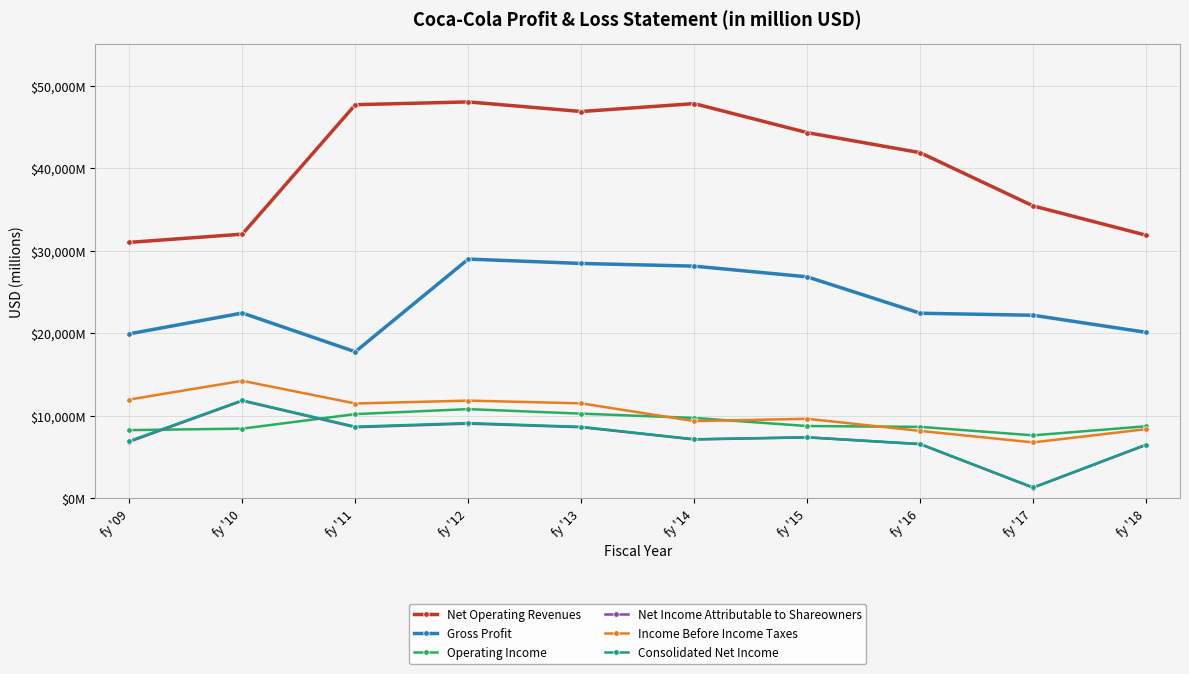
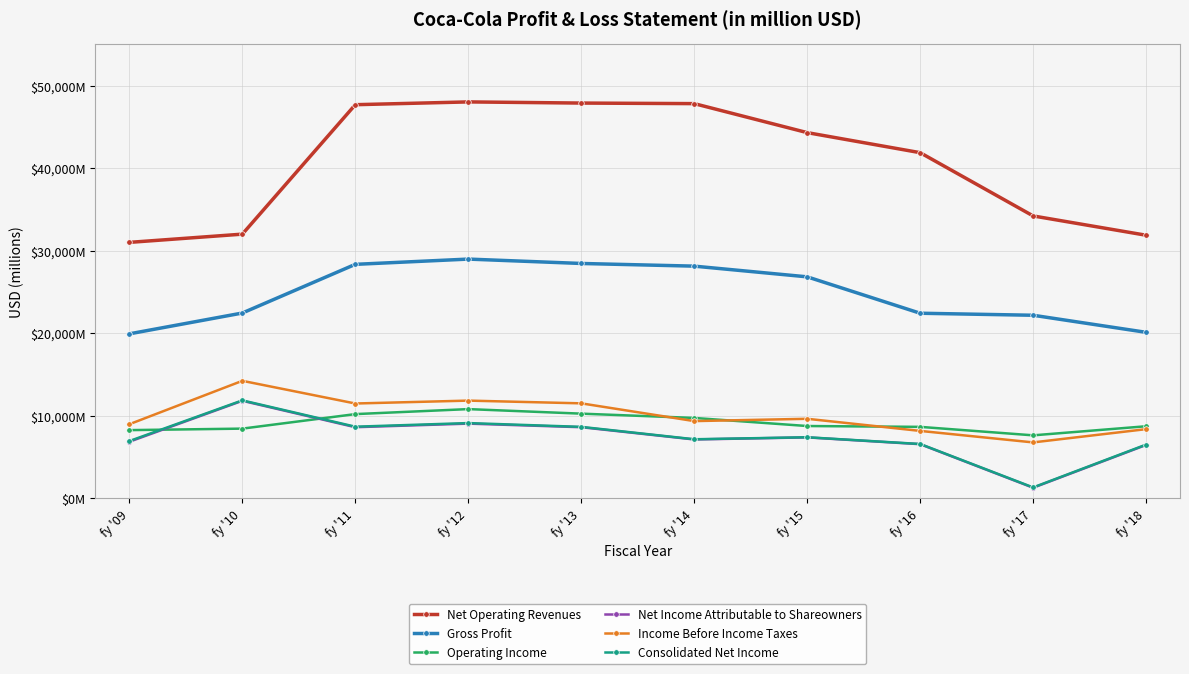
  {
    "Net Operating Revenues": {
      "fy '09": "$31,000,000,000",
      "fy '10": "$32,000,000,000",
      "fy '11": "$48,000,000,000",
      "fy '12": "$48,000,000,000",
-     "fy '13": "$47,000,000,000",
+     "fy '13": "$48,000,000,000",
      "fy '14": "$48,000,000,000",
      "fy '15": "$44,000,000,000",
      "fy '16": "$42,000,000,000",
-     "fy '17": "$35,000,000,000",
+     "fy '17": "$34,000,000,000",
      "fy '18": "$32,000,000,000"
    },
    "Gross Profit": {
      "fy '09": "$20,000,000,000",
      "fy '10": "$22,000,000,000",
-     "fy '11": "$18,000,000,000",
+     "fy '11": "$28,000,000,000",
      "fy '12": "$29,000,000,000",
      "fy '13": "$28,000,000,000",
      "fy '14": "$28,000,000,000",
      "fy '15": "$27,000,000,000",
      "fy '16": "$22,000,000,000",
      "fy '17": "$22,000,000,000",
      "fy '18": "$20,000,000,000"
    },
    "Income Before Income Taxes": {
-     "fy '09": "$12,000,000,000",
+     "fy '09": "$9,000,000,000",
      "fy '10": "$14,000,000,000",
      "fy '11": "$11,000,000,000",
      "fy '12": "$12,000,000,000",
      "fy '13": "$11,000,000,000",
      "fy '14": "$9,000,000,000",
      "fy '15": "$10,000,000,000",
      "fy '16": "$8,000,000,000",
      "fy '17": "$7,000,000,000",
      "fy '18": "$8,000,000,000"
    }
  }
